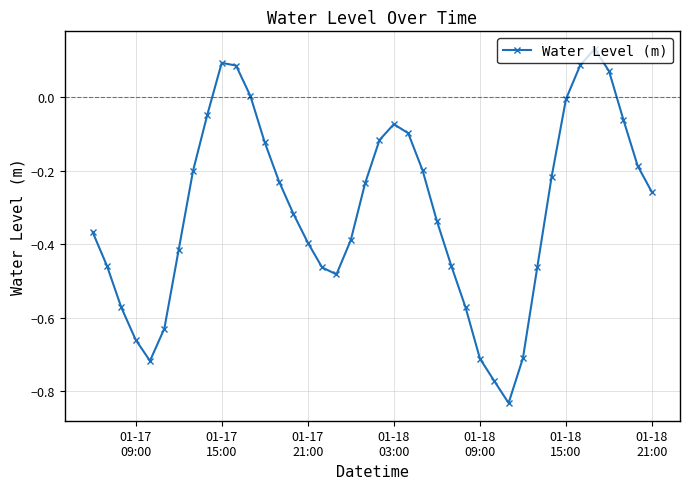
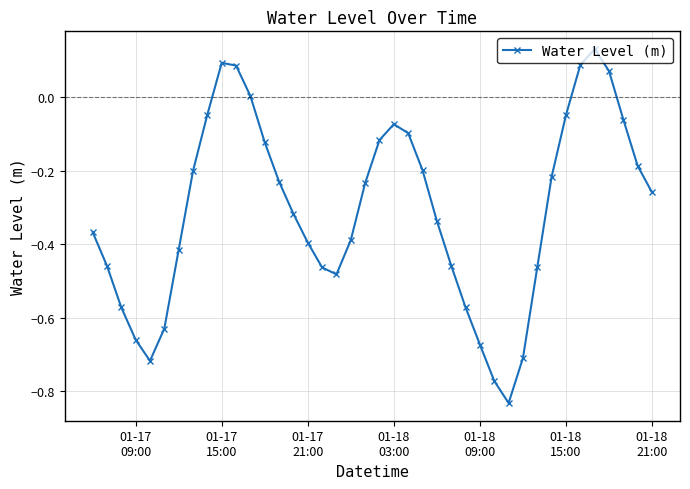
  {
    "01-17 09:00": -0.66,
    "01-17 15:00": 0.09,
    "01-17 21:00": -0.40,
    "01-18 03:00": -0.07,
-   "01-18 09:00": -0.71,
-   "01-18 15:00": -0.01,
+   "01-18 09:00": -0.67,
+   "01-18 15:00": -0.05,
    "01-18 21:00": -0.26
  }
